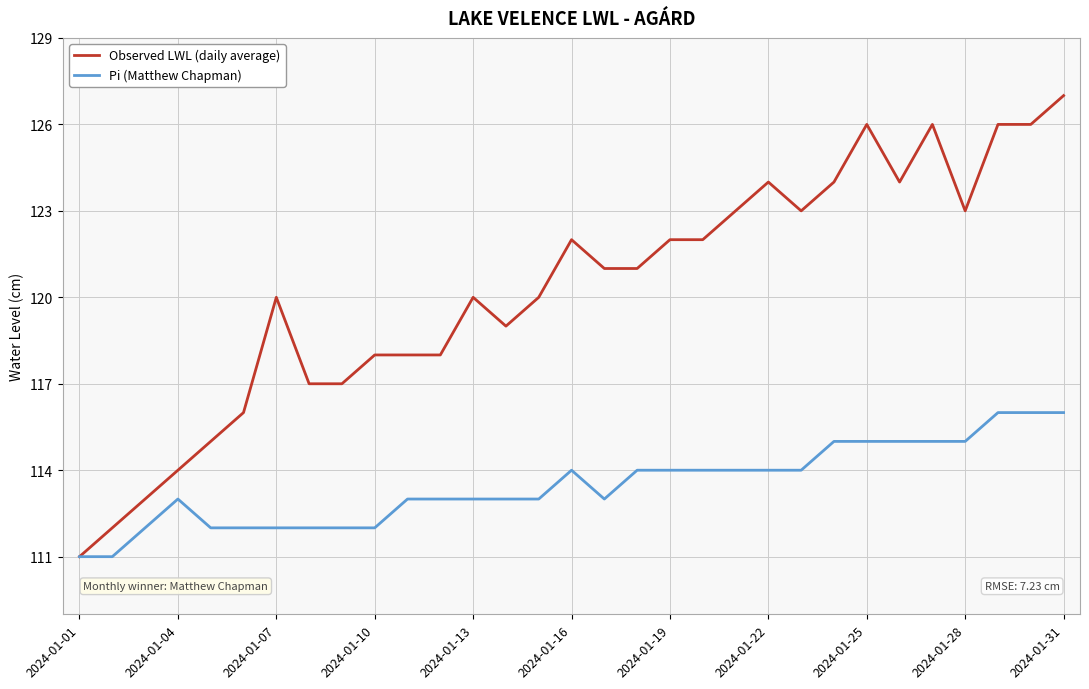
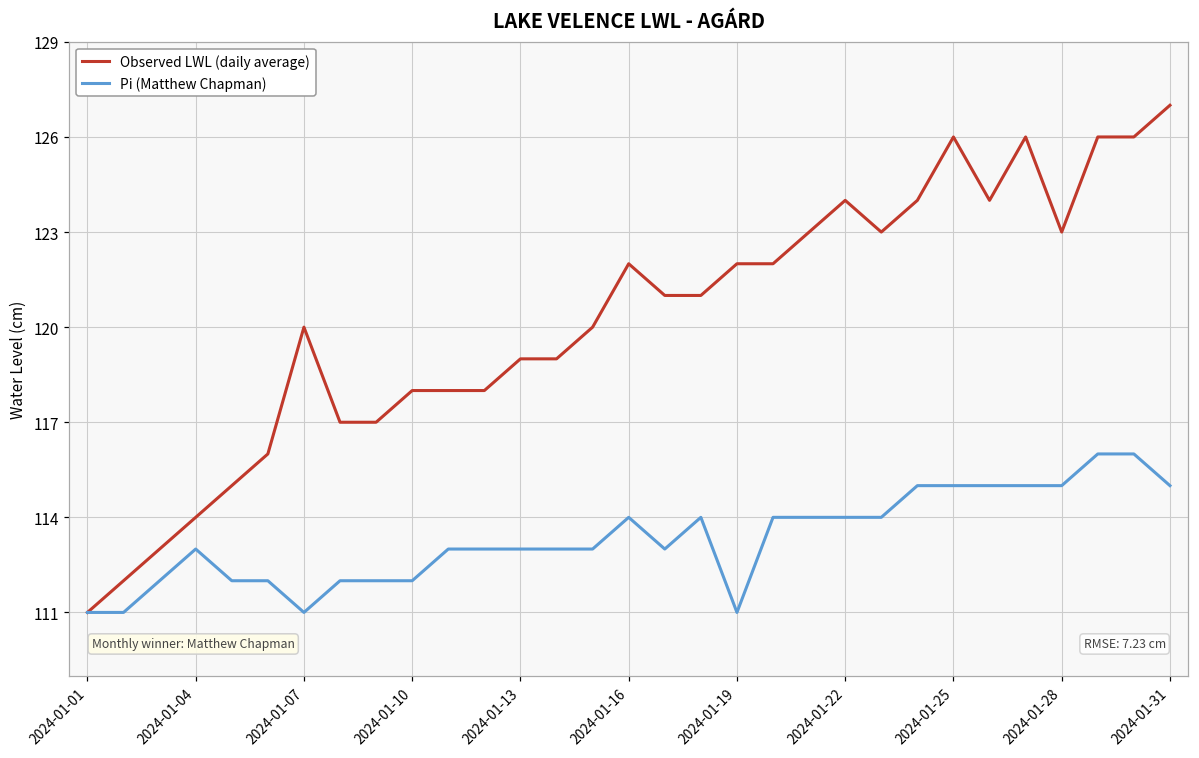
  {
    "Observed LWL (daily average)": {
      "2024-01-04": 114,
      "2024-01-07": 120,
      "2024-01-10": 118,
-     "2024-01-13": 120,
+     "2024-01-13": 119,
      "2024-01-16": 122,
      "2024-01-19": 122,
      "2024-01-22": 124,
      "2024-01-25": 126,
      "2024-01-28": 123,
      "2024-01-31": 127
    },
    "Pi (Matthew Chapman)": {
      "2024-01-04": 113,
-     "2024-01-07": 112,
+     "2024-01-07": 111,
      "2024-01-10": 112,
      "2024-01-13": 113,
      "2024-01-16": 114,
-     "2024-01-19": 114,
+     "2024-01-19": 111,
      "2024-01-22": 114,
      "2024-01-25": 115,
      "2024-01-28": 115,
-     "2024-01-31": 116
+     "2024-01-31": 115
    }
  }
